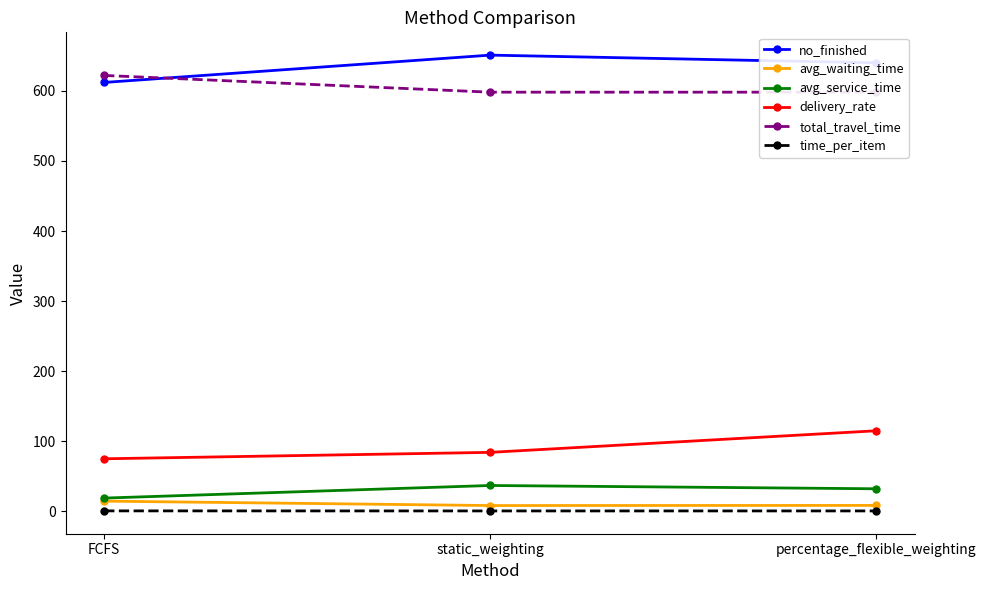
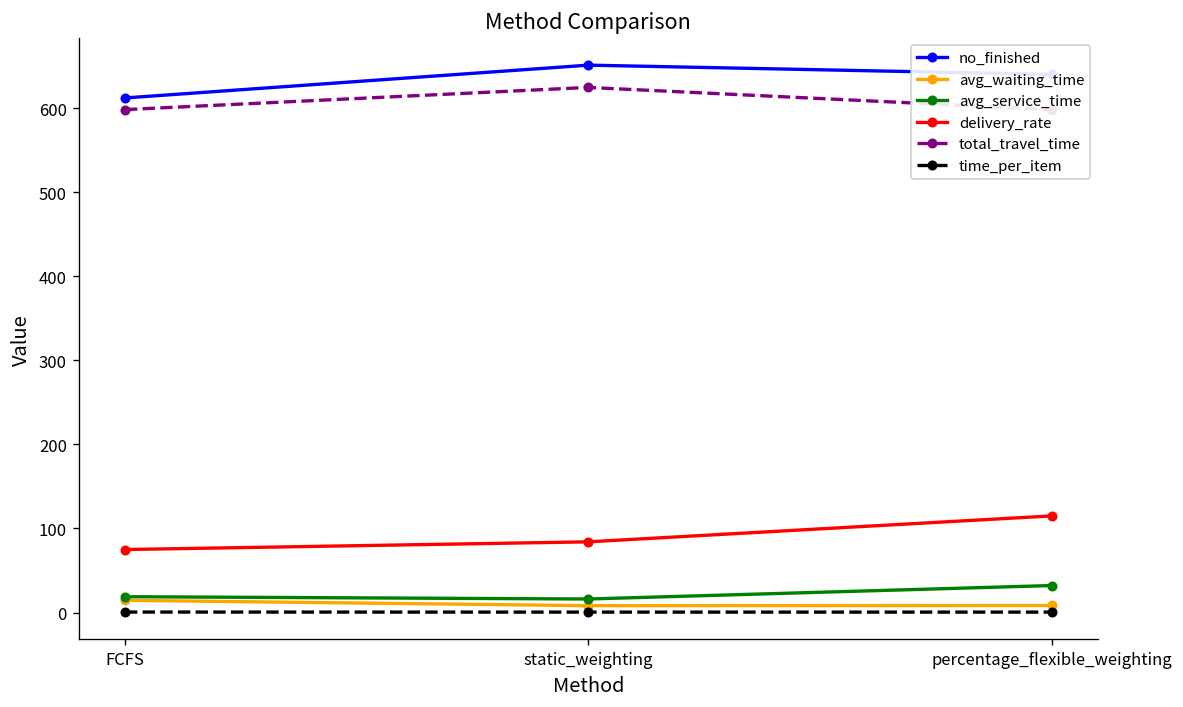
  {
    "no_finished": {
      "FCFS": 610,
      "static_weighting": 650
    },
    "avg_waiting_time": {
      "FCFS": 10,
      "static_weighting": 10,
      "percentage_flexible_weighting": 10
    },
    "avg_service_time": {
      "FCFS": 20,
-     "static_weighting": 40,
+     "static_weighting": 20,
      "percentage_flexible_weighting": 30
    },
    "delivery_rate": {
      "FCFS": 70,
      "static_weighting": 80,
      "percentage_flexible_weighting": 110
    },
    "total_travel_time": {
-     "FCFS": 620,
-     "static_weighting": 600
+     "FCFS": 600,
+     "static_weighting": 620
    },
    "time_per_item": {
      "FCFS": 0,
      "static_weighting": 0,
      "percentage_flexible_weighting": 0
    }
  }
